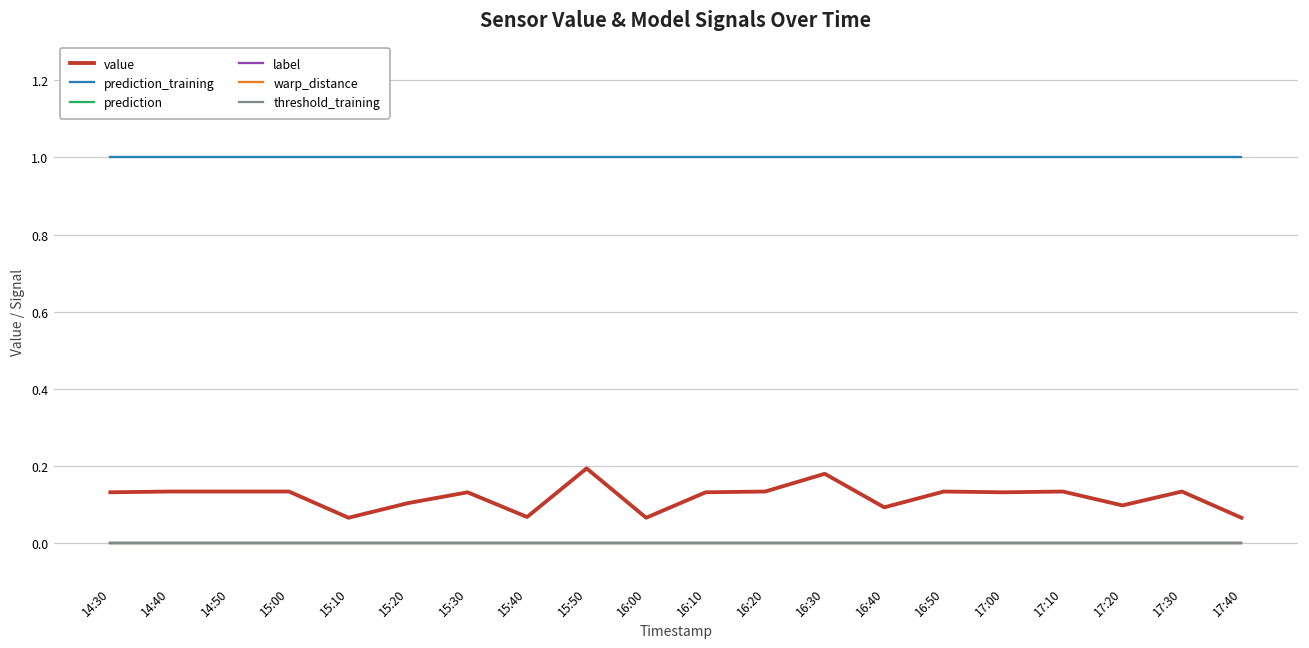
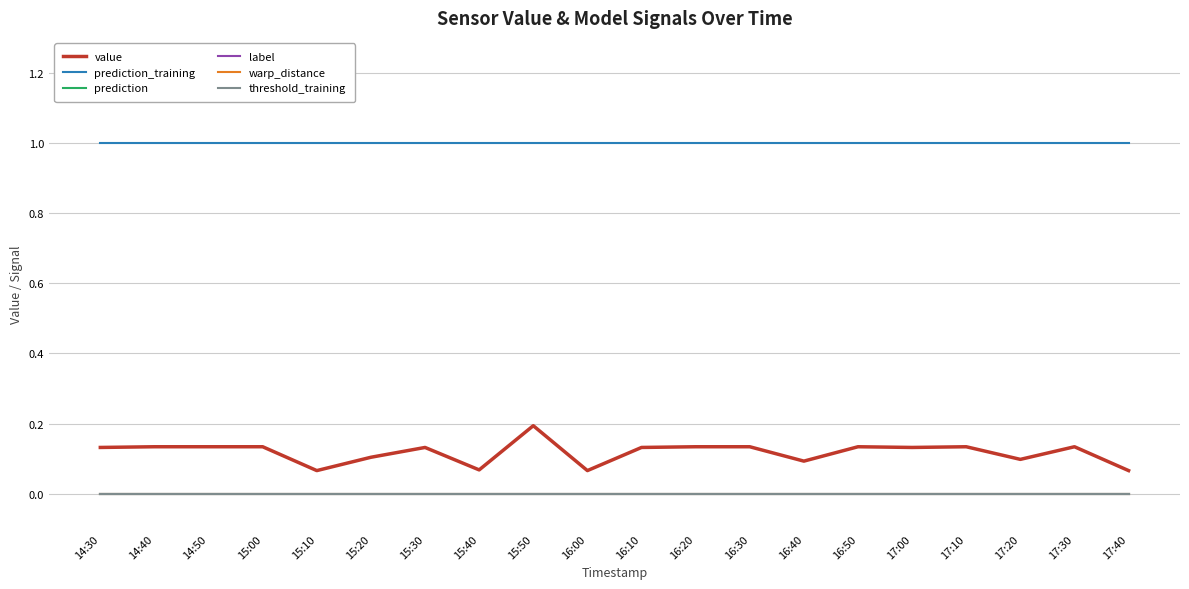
  {
    "value": {
      "14:30": 0.13,
      "14:40": 0.13,
      "14:50": 0.13,
      "15:00": 0.13,
      "15:10": 0.07,
      "15:20": 0.10,
      "15:30": 0.13,
      "15:40": 0.07,
      "15:50": 0.19,
      "16:00": 0.07,
      "16:10": 0.13,
      "16:20": 0.13,
-     "16:30": 0.18,
+     "16:30": 0.13,
      "16:40": 0.09,
      "16:50": 0.13,
      "17:00": 0.13,
      "17:10": 0.13,
      "17:20": 0.10,
      "17:30": 0.13,
      "17:40": 0.07
    },
    "prediction_training": {
      "14:30": 1.00,
      "14:40": 1.00,
      "14:50": 1.00,
      "15:00": 1.00,
      "15:10": 1.00,
      "15:20": 1.00,
      "15:30": 1.00,
      "15:40": 1.00,
      "15:50": 1.00,
      "16:00": 1.00,
      "16:10": 1.00,
      "16:20": 1.00,
      "16:30": 1.00,
      "16:40": 1.00,
      "16:50": 1.00,
      "17:00": 1.00,
      "17:10": 1.00,
      "17:20": 1.00,
      "17:30": 1.00,
      "17:40": 1.00
    },
    "threshold_training": {
      "14:30": 0.00,
      "14:40": 0.00,
      "14:50": 0.00,
      "15:00": 0.00,
      "15:10": 0.00,
      "15:20": 0.00,
      "15:30": 0.00,
      "15:40": 0.00,
      "15:50": 0.00,
      "16:00": 0.00,
      "16:10": 0.00,
      "16:20": 0.00,
      "16:30": 0.00,
      "16:40": 0.00,
      "16:50": 0.00,
      "17:00": 0.00,
      "17:10": 0.00,
      "17:20": 0.00,
      "17:30": 0.00,
      "17:40": 0.00
    }
  }
